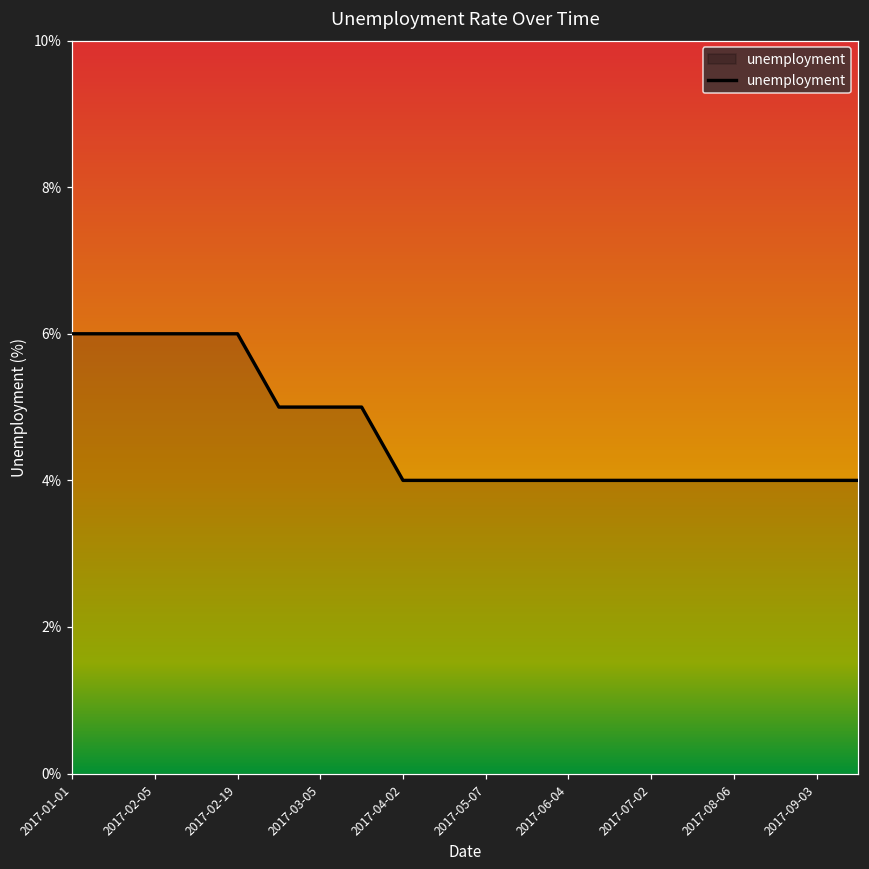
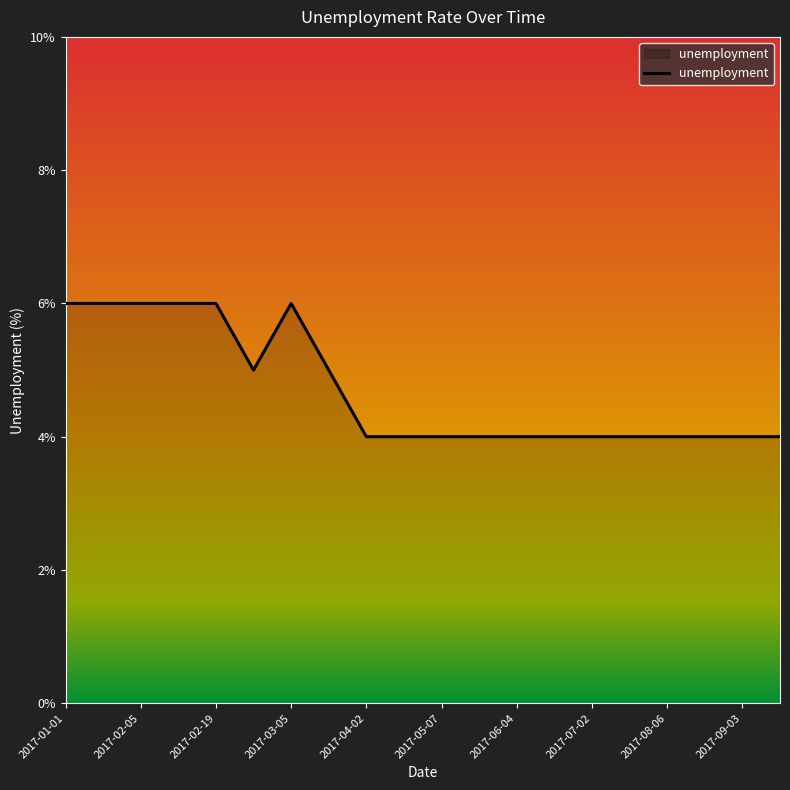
  {
    "2017-01-01": "6%",
    "2017-02-05": "6%",
    "2017-02-19": "6%",
-   "2017-03-05": "5%",
+   "2017-03-05": "6%",
    "2017-04-02": "4%",
    "2017-05-07": "4%",
    "2017-06-04": "4%",
    "2017-07-02": "4%",
    "2017-08-06": "4%",
    "2017-09-03": "4%"
  }
